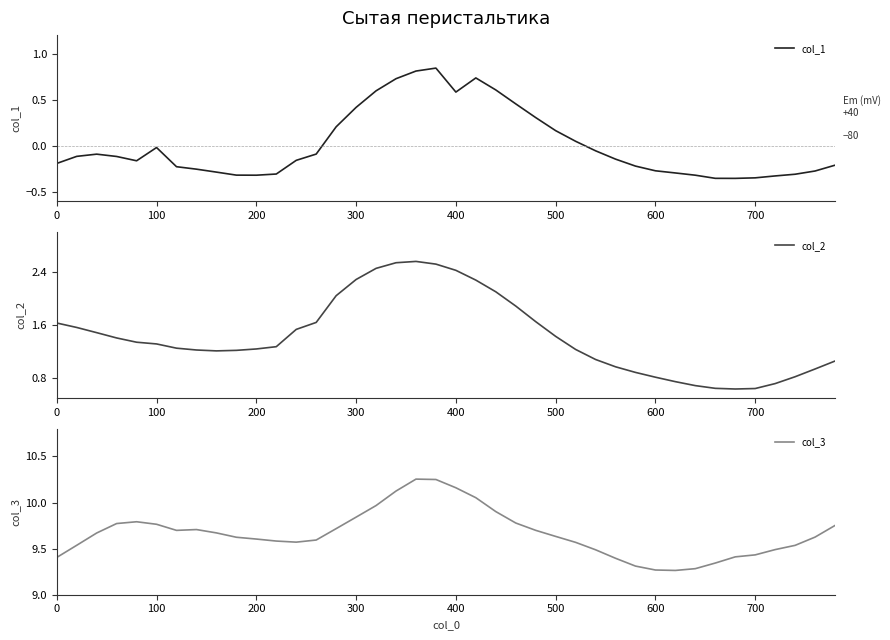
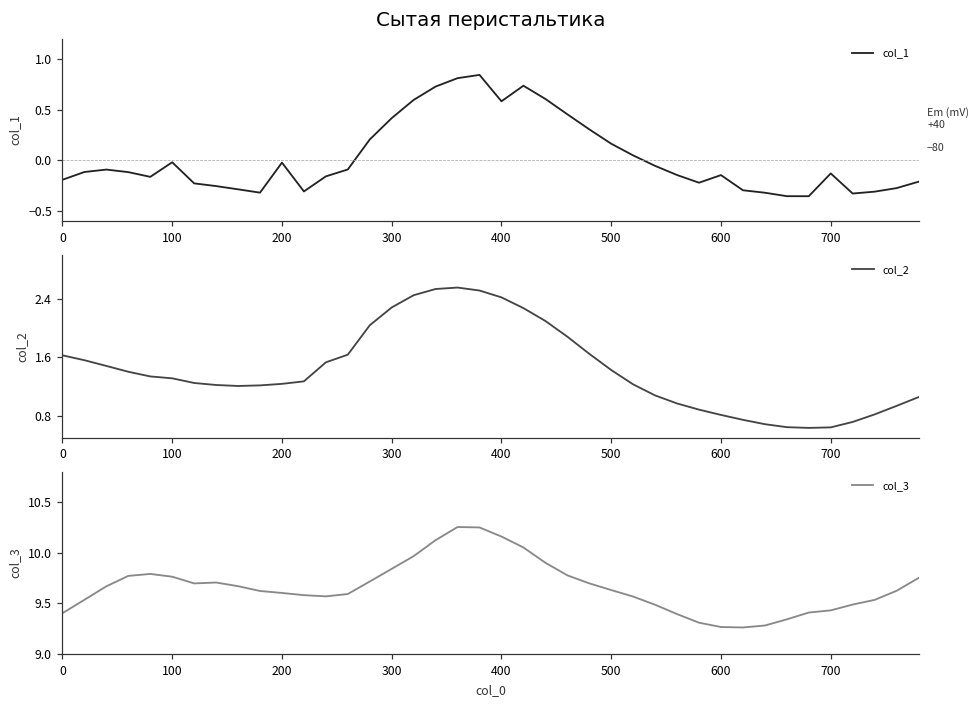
  {
    "Сытая перистальтика": {
      "0": -0.2,
      "100": 0.0,
-     "200": -0.3,
+     "200": 0.0,
      "300": 0.4,
      "400": 0.6,
      "500": 0.2,
-     "600": -0.3,
-     "700": -0.3
+     "600": -0.1,
+     "700": -0.1
    }
  }
